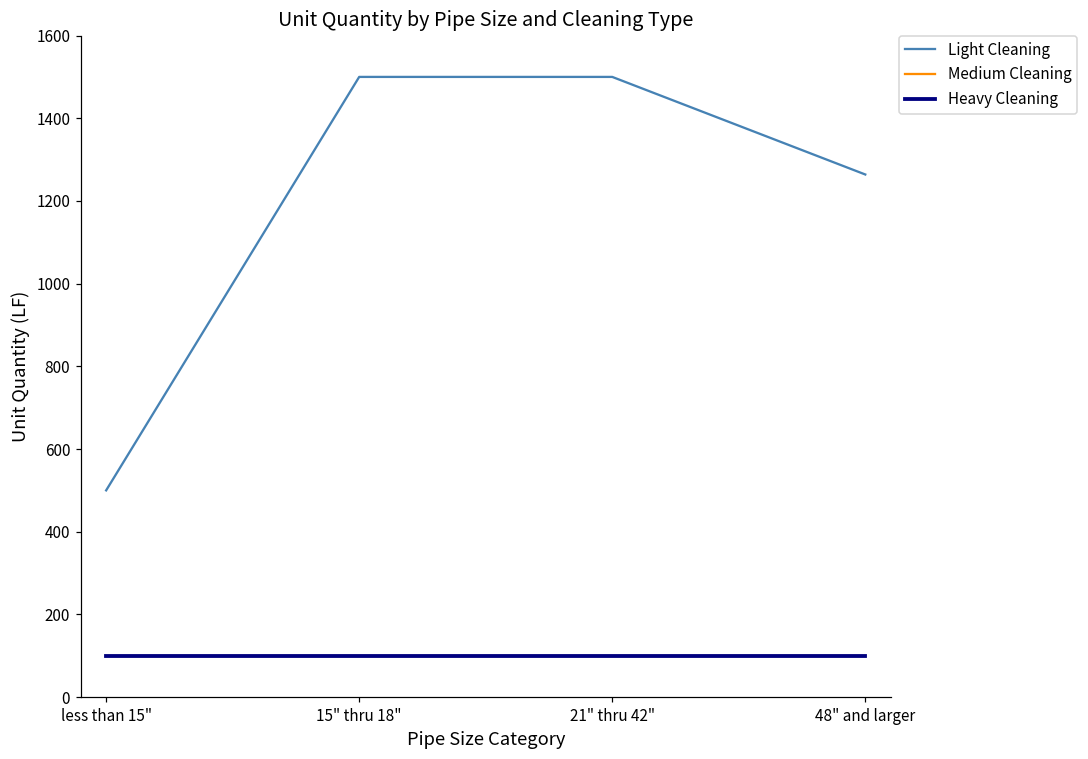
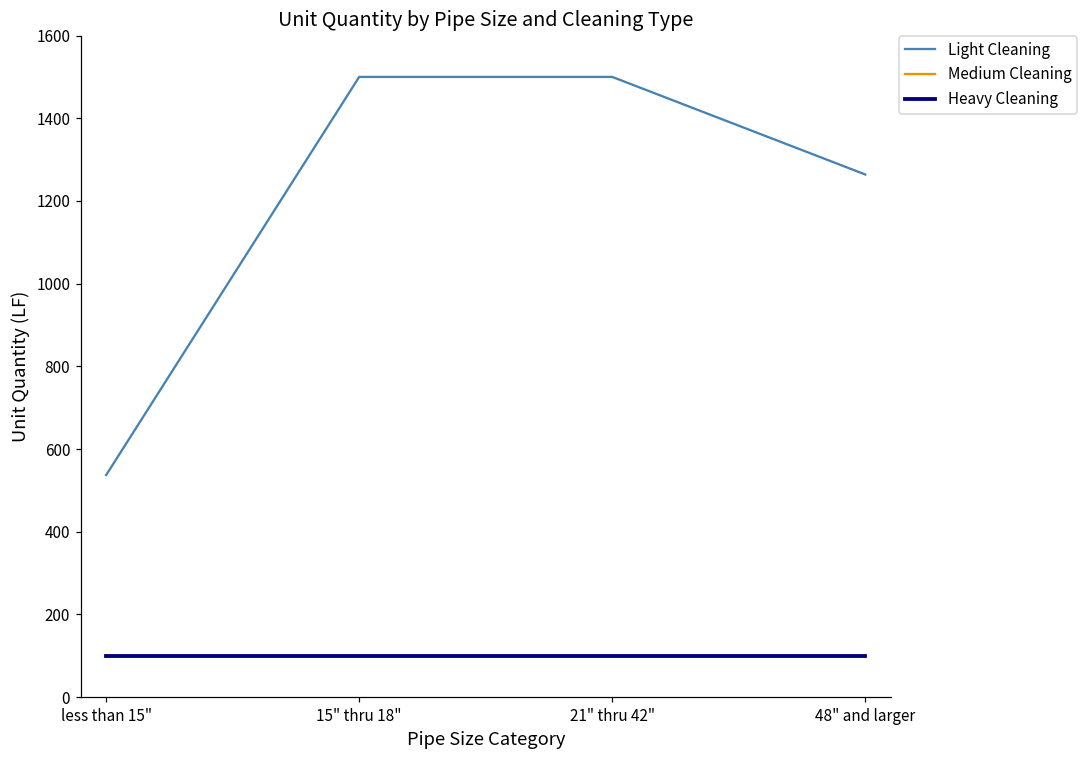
  {
    "Light Cleaning": {
-     "less than 15\"": 500,
+     "less than 15\"": 540,
      "15\" thru 18\"": 1500,
      "21\" thru 42\"": 1500,
      "48\" and larger": 1260
    },
    "Heavy Cleaning": {
      "less than 15\"": 100,
      "15\" thru 18\"": 100,
      "21\" thru 42\"": 100,
      "48\" and larger": 100
    }
  }
